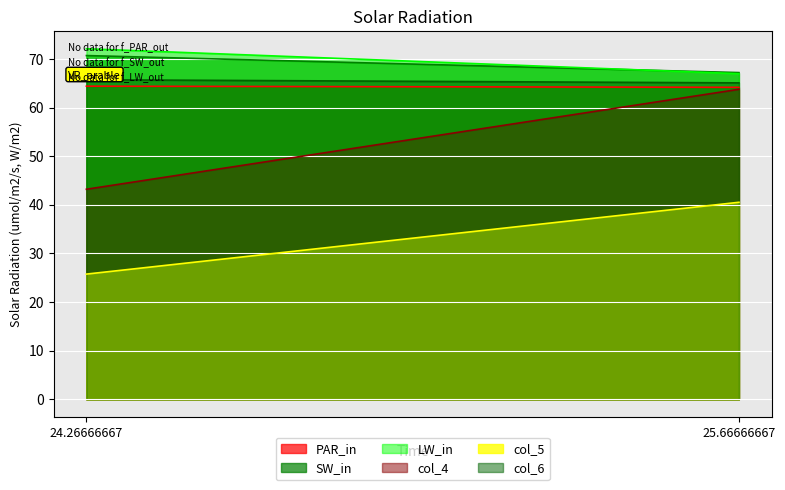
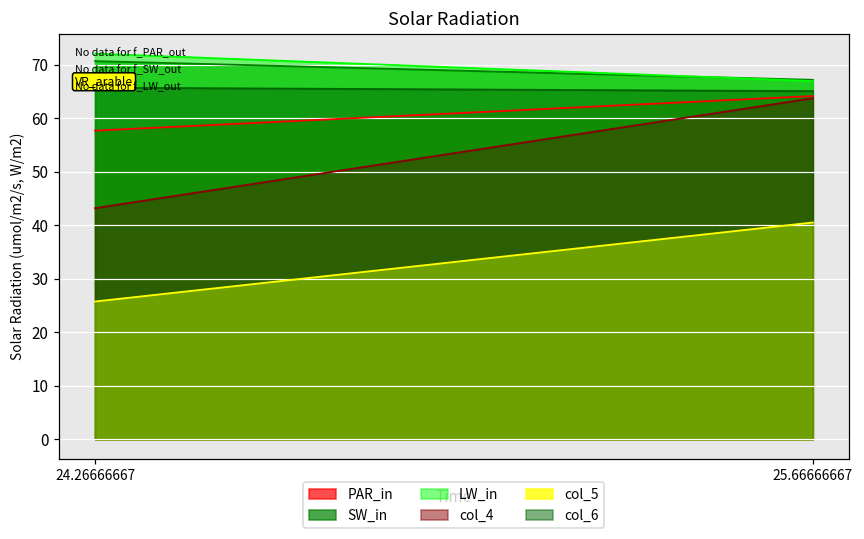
  {
    "PAR_in": {
-     "24.26666667": 64
+     "24.26666667": 58
    },
    "LW_in": {
      "24.26666667": 72
    },
    "col_4": {
      "24.26666667": 43
    },
    "col_5": {
      "24.26666667": 26,
      "25.66666667": 41
    }
  }
